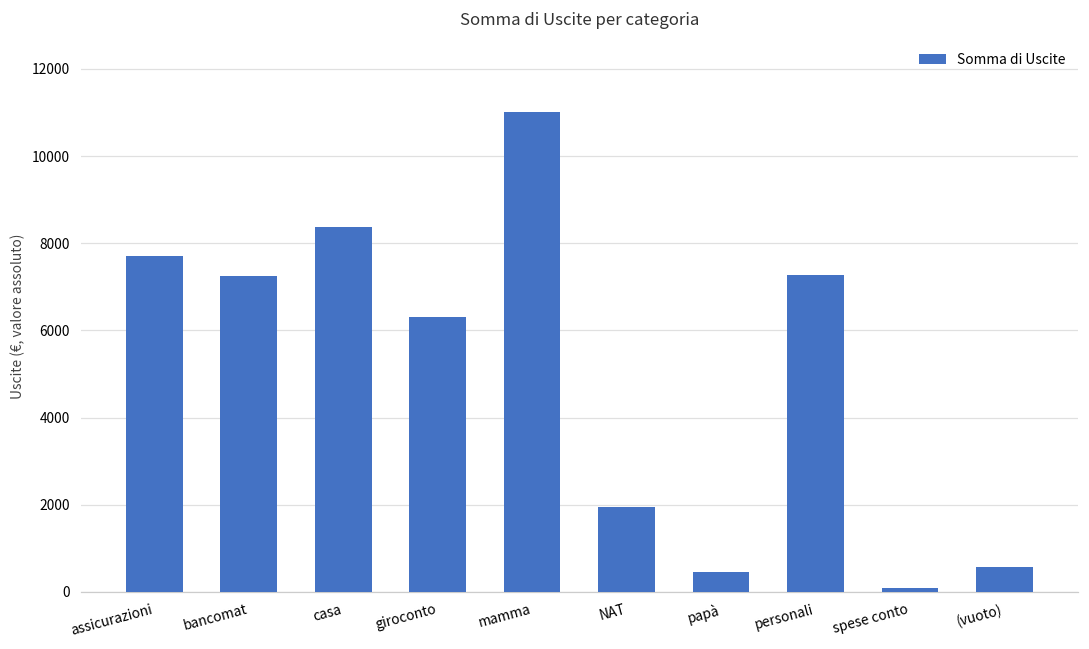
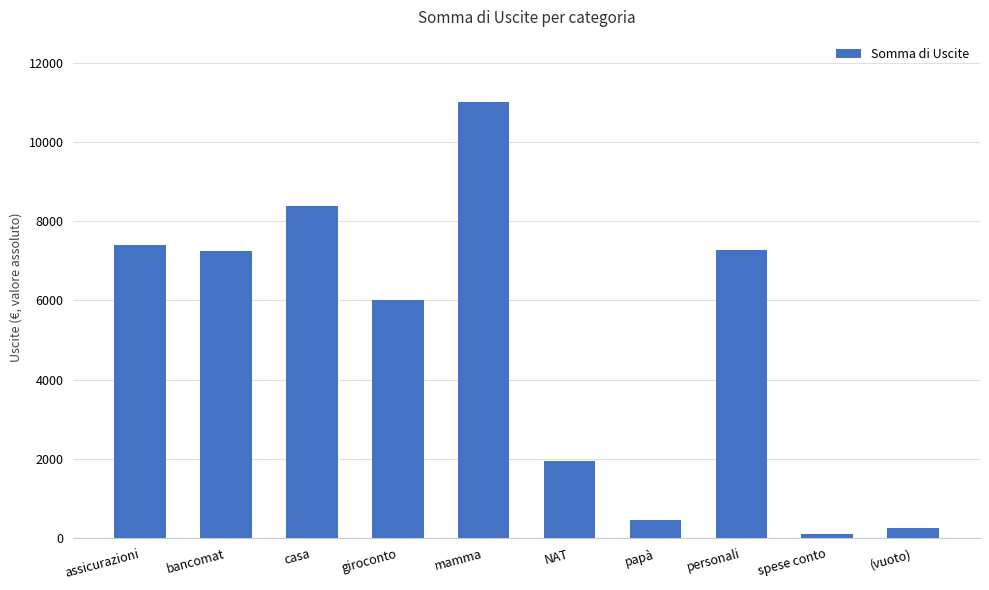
  {
-   "assicurazioni": 7700,
+   "assicurazioni": 7400,
    "bancomat": 7300,
    "casa": 8400,
-   "giroconto": 6300,
+   "giroconto": 6000,
    "mamma": 11000,
    "NAT": 1900,
    "papà": 500,
    "personali": 7300,
    "spese conto": 100,
-   "(vuoto)": 600
+   "(vuoto)": 200
  }
